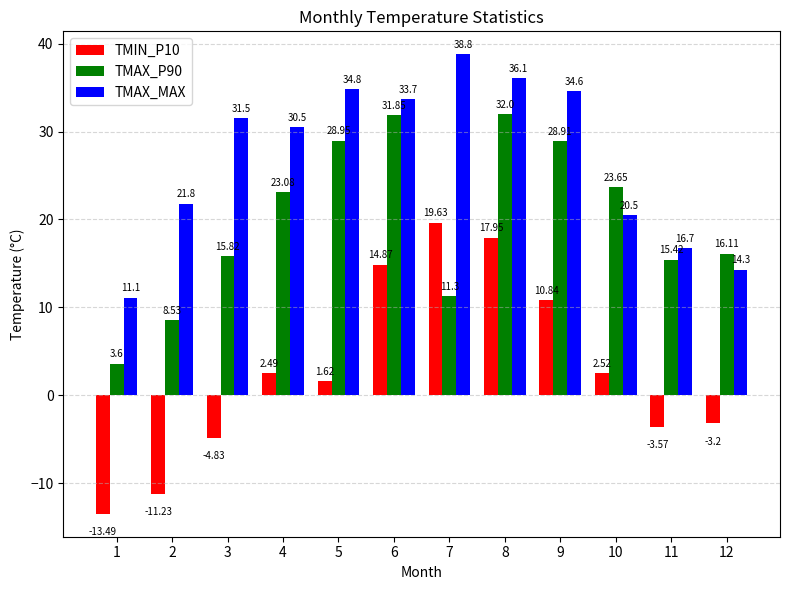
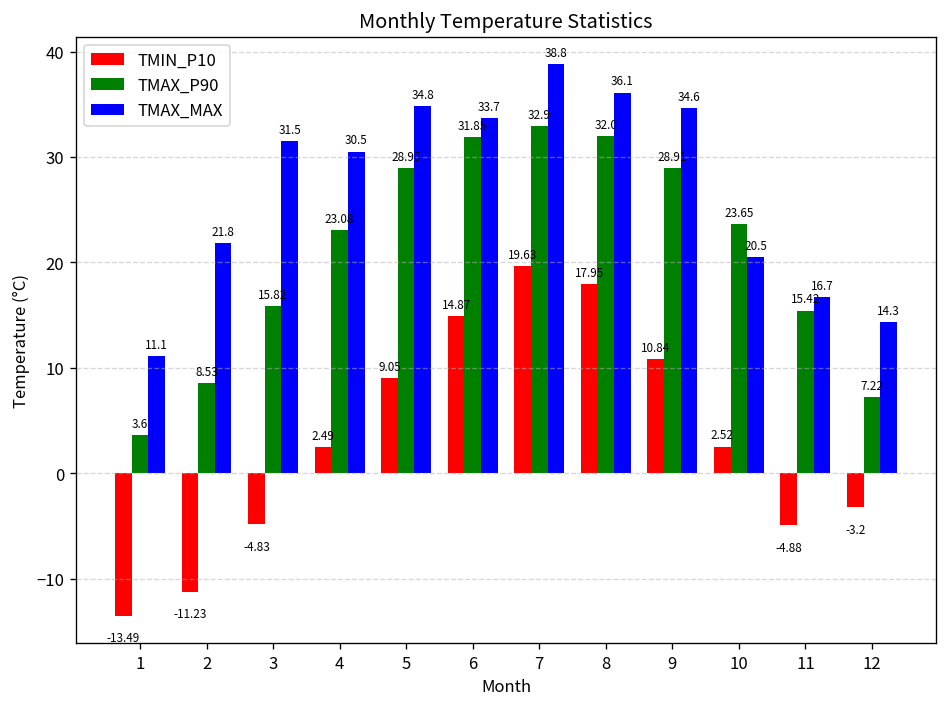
  {
    "TMIN_P10": {
      "1": -13.49,
      "2": -11.23,
      "3": -4.83,
      "4": 2.49,
-     "5": 1.62,
+     "5": 9.05,
      "6": 14.87,
      "7": 19.63,
      "8": 17.95,
      "9": 10.84,
      "10": 2.52,
-     "11": -3.57,
+     "11": -4.88,
      "12": -3.2
    },
    "TMAX_P90": {
      "1": 3.6,
      "2": 8.53,
      "3": 15.82,
      "4": 23.08,
      "5": 28.95,
      "6": 31.85,
-     "7": 11.3,
+     "7": 32.9,
      "8": 32.0,
      "9": 28.91,
      "10": 23.65,
      "11": 15.42,
-     "12": 16.11
+     "12": 7.22
    },
    "TMAX_MAX": {
      "1": 11.1,
      "2": 21.8,
      "3": 31.5,
      "4": 30.5,
      "5": 34.8,
      "6": 33.7,
      "7": 38.8,
      "8": 36.1,
      "9": 34.6,
      "10": 20.5,
      "11": 16.7,
      "12": 14.3
    }
  }
